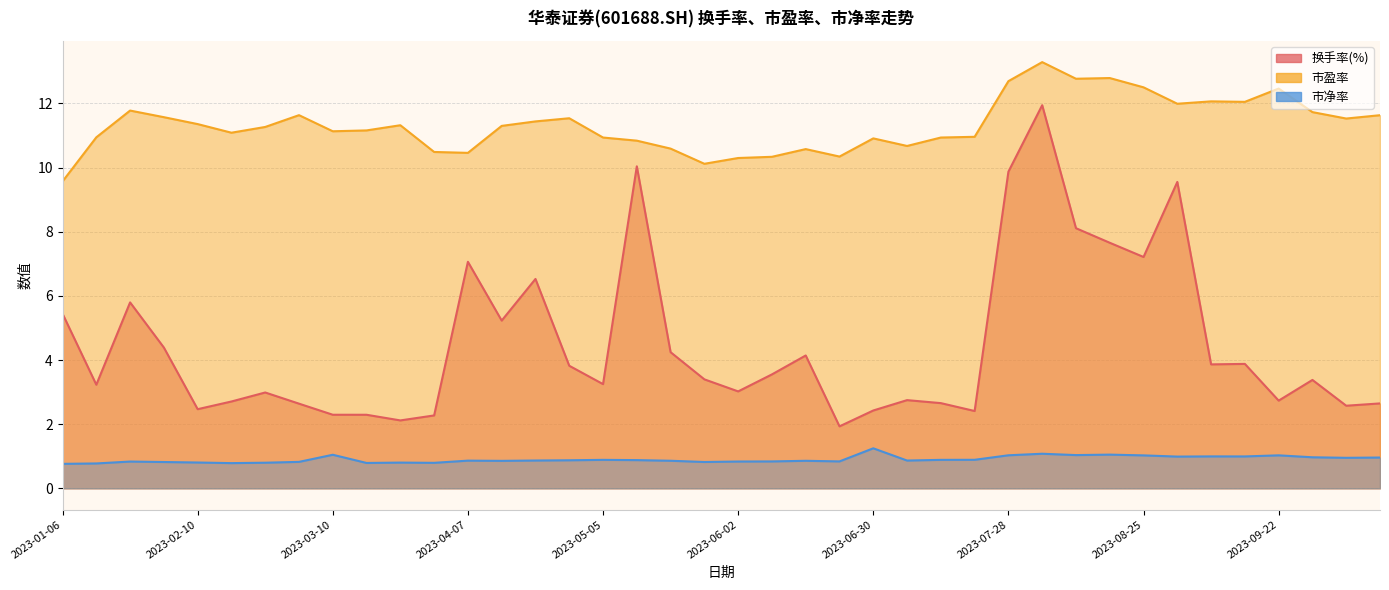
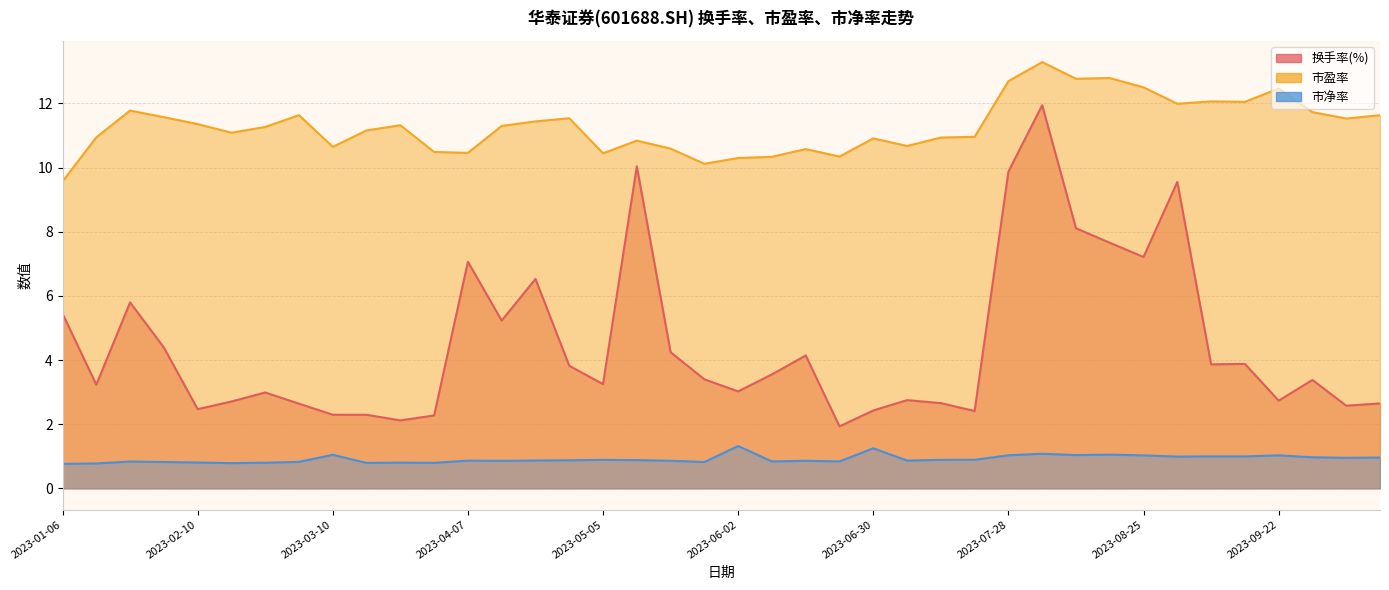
  {
    "换手率(%)": {
      "2023-01-06": 5.4,
      "2023-02-10": 2.5,
      "2023-03-10": 2.3,
      "2023-04-07": 7.1,
      "2023-05-05": 3.2,
      "2023-06-02": 3.0,
      "2023-06-30": 2.4,
      "2023-07-28": 9.9,
      "2023-08-25": 7.2,
      "2023-09-22": 2.7
    },
    "市盈率": {
      "2023-01-06": 9.6,
      "2023-02-10": 11.4,
-     "2023-03-10": 11.1,
+     "2023-03-10": 10.6,
      "2023-04-07": 10.5,
-     "2023-05-05": 10.9,
+     "2023-05-05": 10.4,
      "2023-06-02": 10.3,
      "2023-06-30": 10.9,
      "2023-07-28": 12.7,
      "2023-08-25": 12.5
    },
    "市净率": {
      "2023-01-06": 0.8,
      "2023-02-10": 0.8,
      "2023-03-10": 1.0,
      "2023-04-07": 0.9,
      "2023-05-05": 0.9,
-     "2023-06-02": 0.8,
+     "2023-06-02": 1.3,
      "2023-06-30": 1.2,
      "2023-07-28": 1.0,
      "2023-08-25": 1.0,
      "2023-09-22": 1.0
    }
  }
